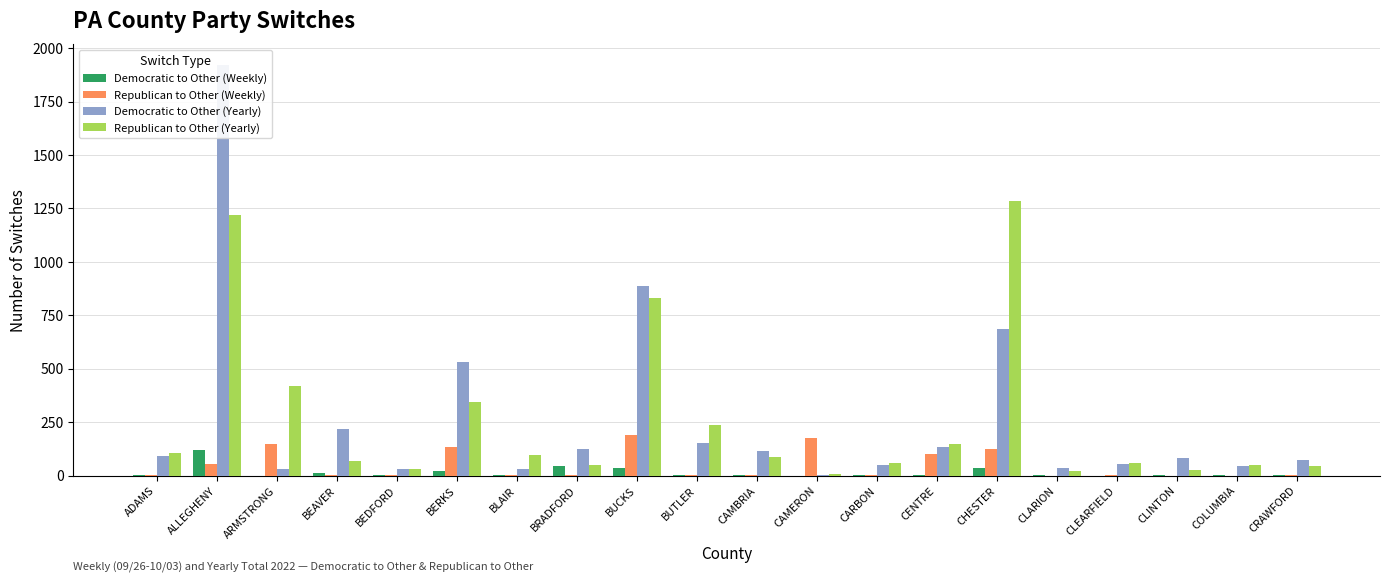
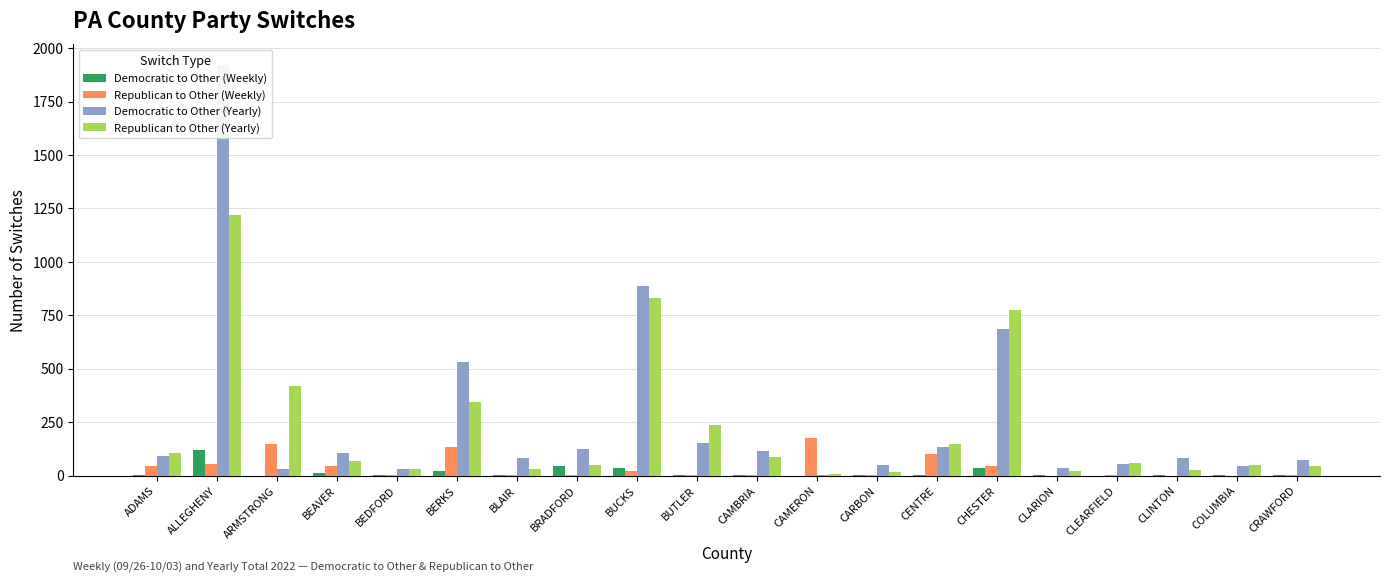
  {
    "Democratic to Other (Weekly)": {
      "ALLEGHENY": 120,
      "ARMSTRONG": 0,
      "BERKS": 20,
      "BRADFORD": 40,
      "BUCKS": 40,
      "CAMERON": 0,
      "CHESTER": 40,
      "CLEARFIELD": 0
    },
    "Republican to Other (Weekly)": {
-     "ADAMS": 0,
+     "ADAMS": 50,
      "ALLEGHENY": 50,
      "ARMSTRONG": 150,
-     "BEAVER": 10,
+     "BEAVER": 50,
      "BERKS": 130,
-     "BUCKS": 190,
+     "BUCKS": 20,
      "CAMERON": 180,
      "CENTRE": 100,
-     "CHESTER": 120,
+     "CHESTER": 40,
      "CLARION": 0,
      "CLINTON": 0,
      "COLUMBIA": 0
    },
    "Democratic to Other (Yearly)": {
      "ADAMS": 90,
      "ARMSTRONG": 30,
-     "BEAVER": 220,
+     "BEAVER": 110,
      "BEDFORD": 30,
      "BERKS": 530,
-     "BLAIR": 30,
+     "BLAIR": 80,
      "BRADFORD": 120,
      "BUCKS": 890,
      "BUTLER": 150,
      "CAMBRIA": 110,
      "CARBON": 50,
      "CENTRE": 140,
      "CHESTER": 690,
      "CLARION": 40,
      "CLEARFIELD": 60,
      "CLINTON": 80,
      "COLUMBIA": 50,
      "CRAWFORD": 70
    },
    "Republican to Other (Yearly)": {
      "ADAMS": 110,
      "ALLEGHENY": 1220,
      "ARMSTRONG": 420,
      "BEAVER": 70,
      "BEDFORD": 30,
      "BERKS": 350,
-     "BLAIR": 100,
+     "BLAIR": 30,
      "BRADFORD": 50,
      "BUCKS": 830,
      "BUTLER": 240,
      "CAMBRIA": 90,
-     "CARBON": 60,
+     "CARBON": 20,
      "CENTRE": 150,
-     "CHESTER": 1290,
+     "CHESTER": 770,
      "CLARION": 20,
      "CLEARFIELD": 60,
      "CLINTON": 30,
      "COLUMBIA": 50,
      "CRAWFORD": 50
    }
  }
